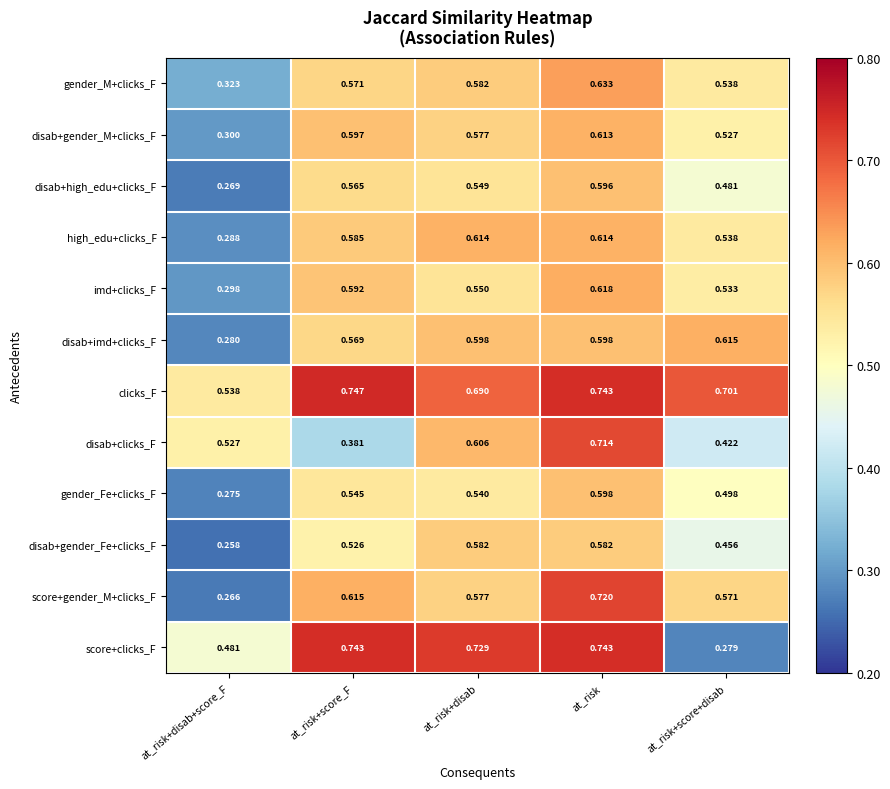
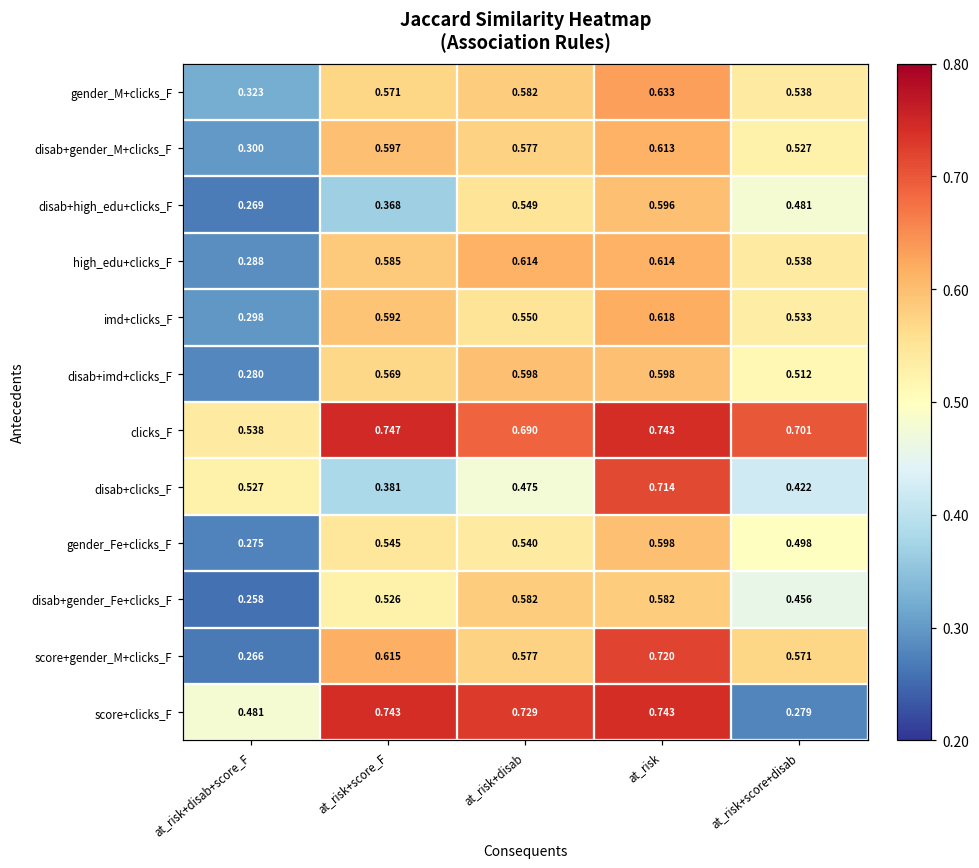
  {
    "gender_M+clicks_F": {
      "at_risk+disab+score_F": 0.323,
      "at_risk+score_F": 0.571,
      "at_risk+disab": 0.582,
      "at_risk": 0.633,
      "at_risk+score+disab": 0.538
    },
    "disab+gender_M+clicks_F": {
      "at_risk+disab+score_F": 0.300,
      "at_risk+score_F": 0.597,
      "at_risk+disab": 0.577,
      "at_risk": 0.613,
      "at_risk+score+disab": 0.527
    },
    "disab+high_edu+clicks_F": {
      "at_risk+disab+score_F": 0.269,
-     "at_risk+score_F": 0.565,
+     "at_risk+score_F": 0.368,
      "at_risk+disab": 0.549,
      "at_risk": 0.596,
      "at_risk+score+disab": 0.481
    },
    "high_edu+clicks_F": {
      "at_risk+disab+score_F": 0.288,
      "at_risk+score_F": 0.585,
      "at_risk+disab": 0.614,
      "at_risk": 0.614,
      "at_risk+score+disab": 0.538
    },
    "imd+clicks_F": {
      "at_risk+disab+score_F": 0.298,
      "at_risk+score_F": 0.592,
      "at_risk+disab": 0.550,
      "at_risk": 0.618,
      "at_risk+score+disab": 0.533
    },
    "disab+imd+clicks_F": {
      "at_risk+disab+score_F": 0.280,
      "at_risk+score_F": 0.569,
      "at_risk+disab": 0.598,
      "at_risk": 0.598,
-     "at_risk+score+disab": 0.615
+     "at_risk+score+disab": 0.512
    },
    "clicks_F": {
      "at_risk+disab+score_F": 0.538,
      "at_risk+score_F": 0.747,
      "at_risk+disab": 0.690,
      "at_risk": 0.743,
      "at_risk+score+disab": 0.701
    },
    "disab+clicks_F": {
      "at_risk+disab+score_F": 0.527,
      "at_risk+score_F": 0.381,
-     "at_risk+disab": 0.606,
+     "at_risk+disab": 0.475,
      "at_risk": 0.714,
      "at_risk+score+disab": 0.422
    },
    "gender_Fe+clicks_F": {
      "at_risk+disab+score_F": 0.275,
      "at_risk+score_F": 0.545,
      "at_risk+disab": 0.540,
      "at_risk": 0.598,
      "at_risk+score+disab": 0.498
    },
    "disab+gender_Fe+clicks_F": {
      "at_risk+disab+score_F": 0.258,
      "at_risk+score_F": 0.526,
      "at_risk+disab": 0.582,
      "at_risk": 0.582,
      "at_risk+score+disab": 0.456
    },
    "score+gender_M+clicks_F": {
      "at_risk+disab+score_F": 0.266,
      "at_risk+score_F": 0.615,
      "at_risk+disab": 0.577,
      "at_risk": 0.720,
      "at_risk+score+disab": 0.571
    },
    "score+clicks_F": {
      "at_risk+disab+score_F": 0.481,
      "at_risk+score_F": 0.743,
      "at_risk+disab": 0.729,
      "at_risk": 0.743,
      "at_risk+score+disab": 0.279
    }
  }
